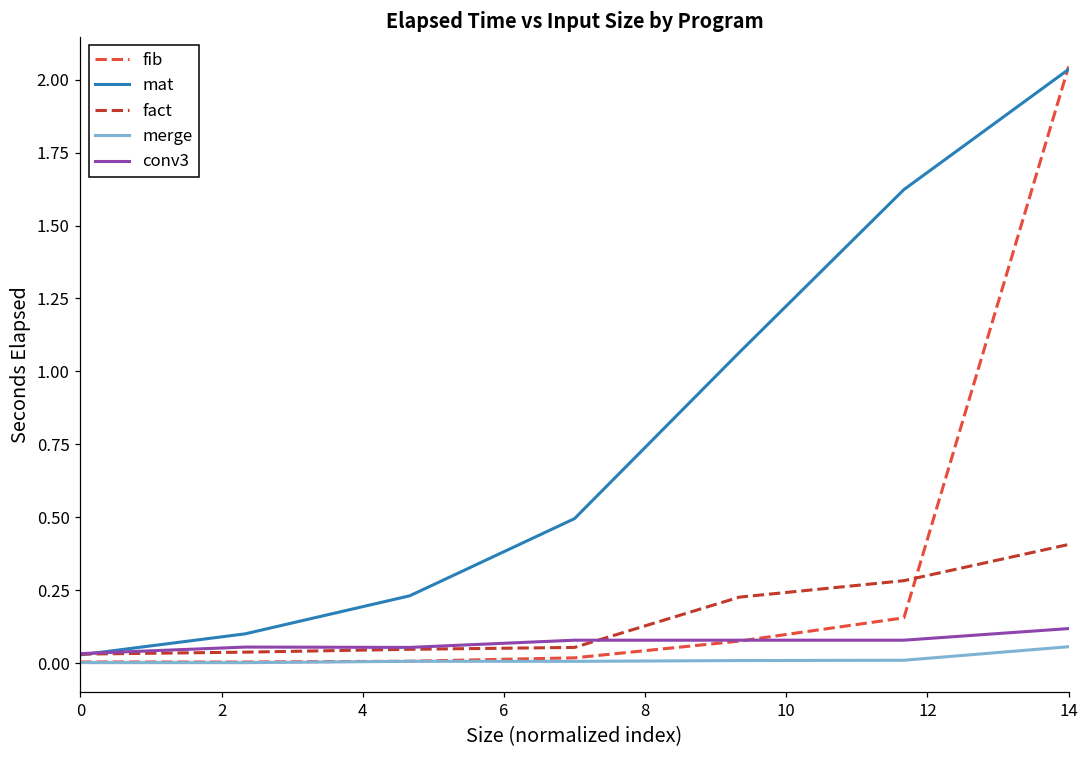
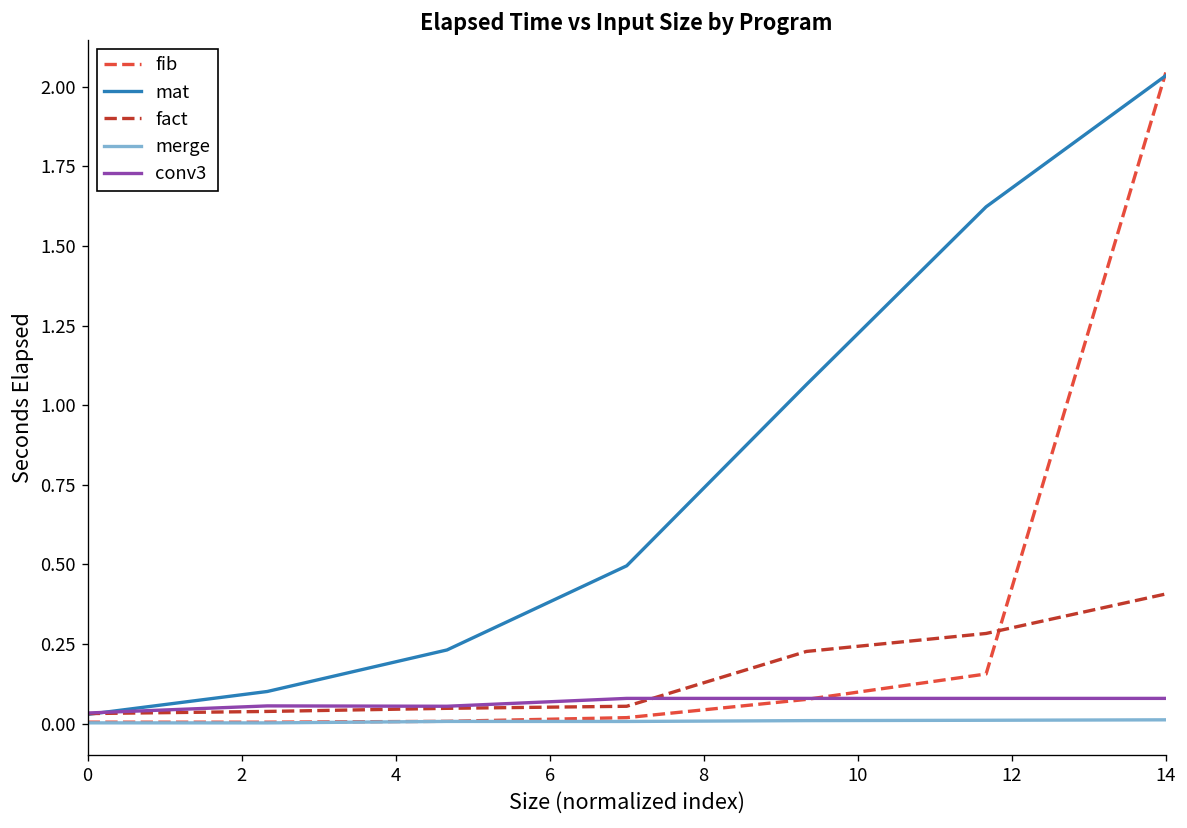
  {
    "mat": {
      "14": 2.04
    },
    "merge": {
-     "14": 0.06
+     "14": 0.01
    },
    "conv3": {
-     "14": 0.12
+     "14": 0.08
    }
  }
